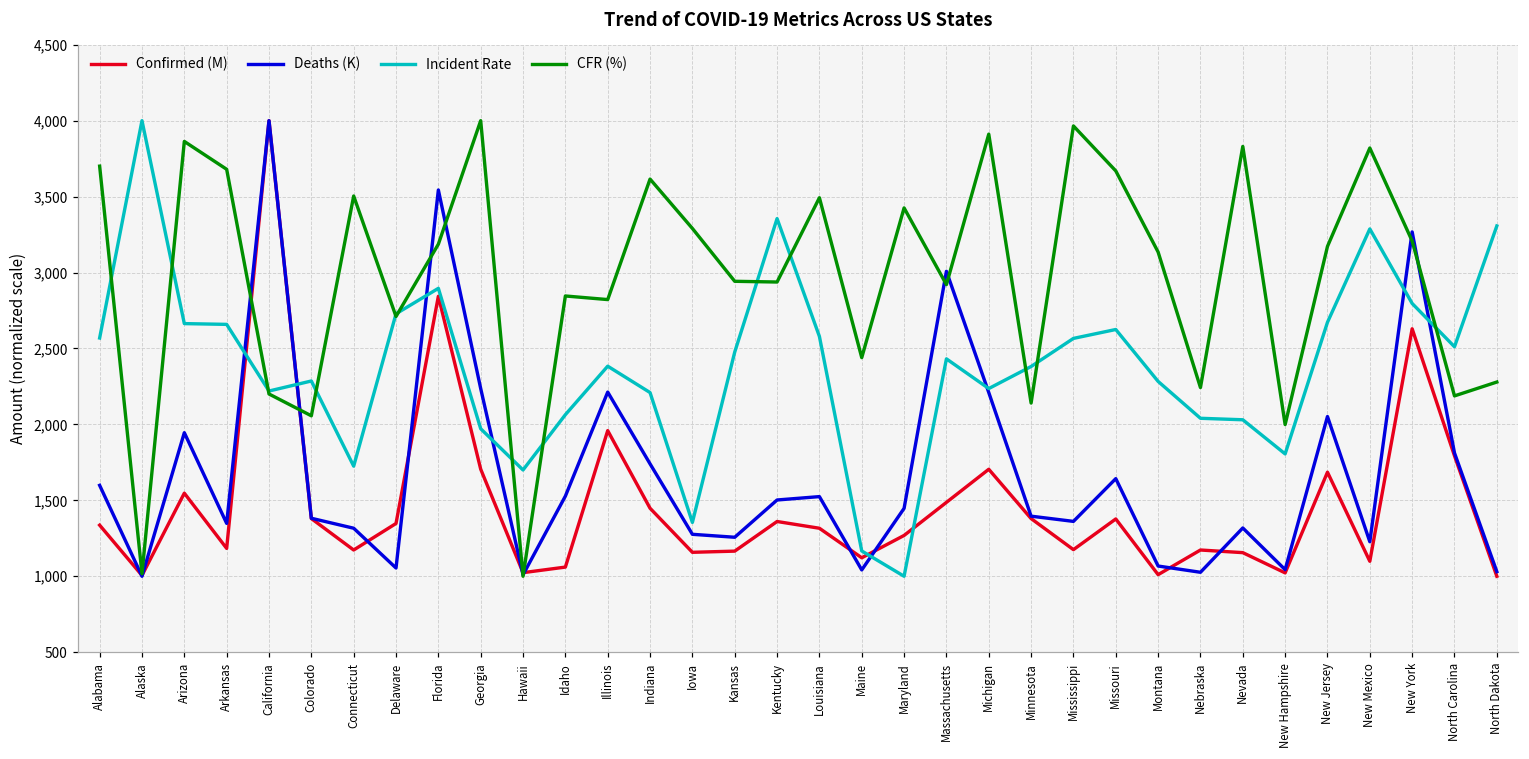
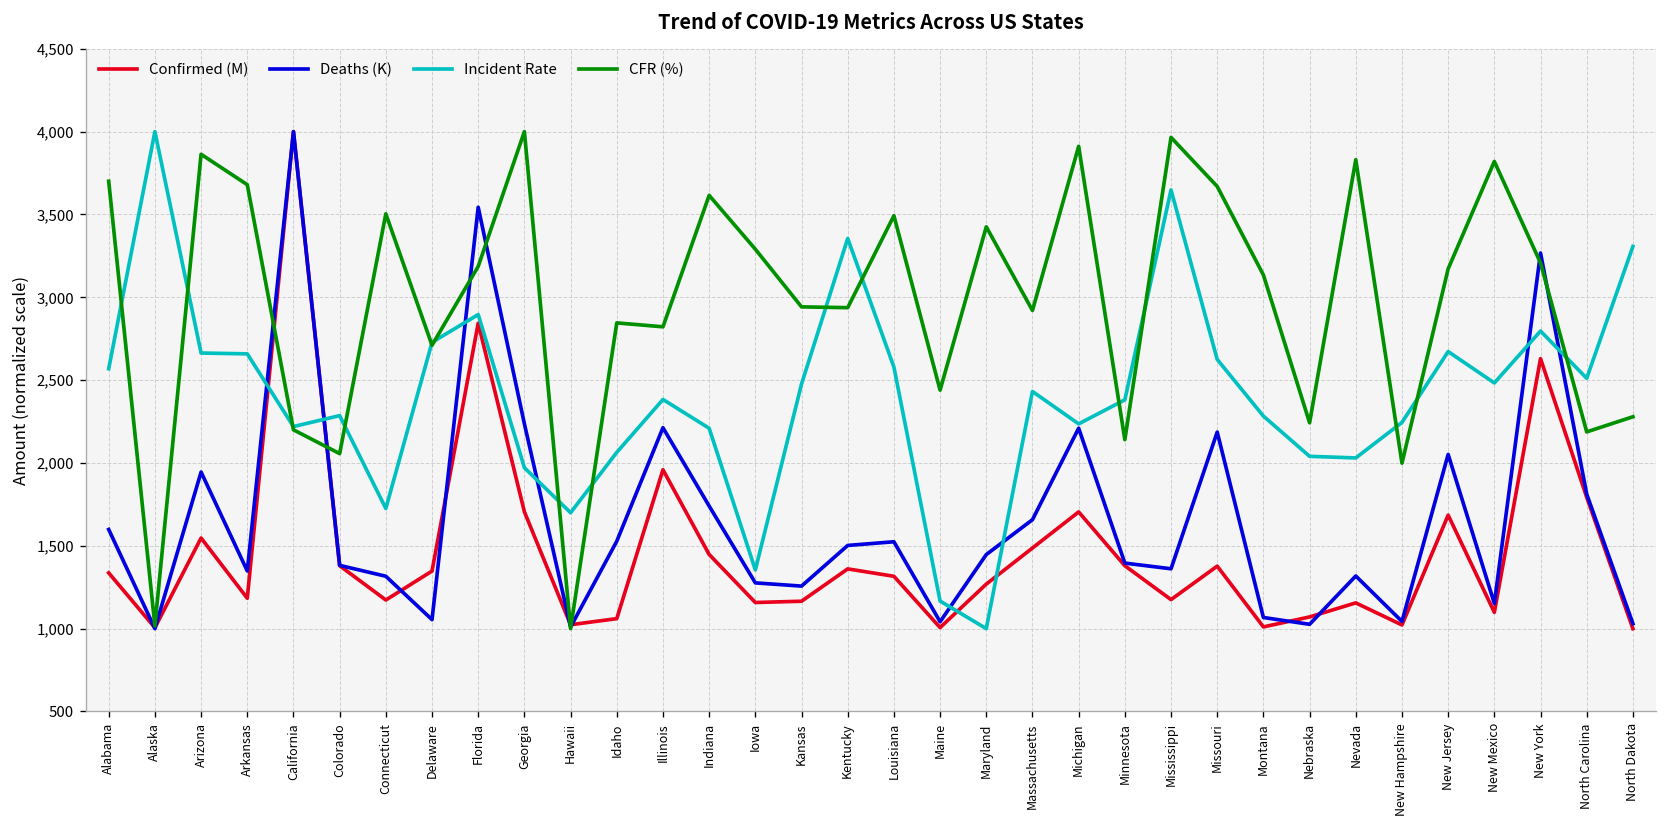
  {
    "Confirmed (M)": {
      "Alabama": "1,340",
      "Arizona": "1,550",
      "Arkansas": "1,180",
      "Connecticut": "1,170",
      "Delaware": "1,350",
      "Florida": "2,840",
      "Georgia": "1,710",
      "Idaho": "1,060",
      "Illinois": "1,960",
      "Indiana": "1,450",
      "Iowa": "1,160",
      "Kansas": "1,170",
      "Kentucky": "1,360",
      "Louisiana": "1,320",
-     "Maine": "1,120",
+     "Maine": "1,010",
      "Maryland": "1,270",
      "Massachusetts": "1,490",
      "Michigan": "1,700",
      "Mississippi": "1,180",
      "Missouri": "1,380",
      "Montana": "1,010",
-     "Nebraska": "1,170",
+     "Nebraska": "1,070",
      "Nevada": "1,160",
      "New Hampshire": "1,020",
      "New Jersey": "1,690",
      "New Mexico": "1,100",
      "New York": "2,630",
      "North Carolina": "1,790",
      "North Dakota": "1,000"
    },
    "Deaths (K)": {
      "Alabama": "1,600",
      "Arizona": "1,950",
      "Arkansas": "1,350",
      "Connecticut": "1,320",
      "Delaware": "1,050",
      "Florida": "3,540",
      "Georgia": "2,240",
      "Idaho": "1,530",
      "Illinois": "2,210",
      "Indiana": "1,740",
      "Iowa": "1,280",
      "Kansas": "1,260",
      "Kentucky": "1,500",
      "Louisiana": "1,520",
      "Maine": "1,040",
      "Maryland": "1,450",
-     "Massachusetts": "3,010",
+     "Massachusetts": "1,660",
      "Michigan": "2,210",
      "Mississippi": "1,360",
-     "Missouri": "1,640",
+     "Missouri": "2,190",
      "Montana": "1,070",
      "Nebraska": "1,030",
      "Nevada": "1,320",
      "New Hampshire": "1,040",
      "New Jersey": "2,050",
-     "New Mexico": "1,230",
+     "New Mexico": "1,150",
      "New York": "3,270",
      "North Carolina": "1,810",
      "North Dakota": "1,030"
    },
    "Incident Rate": {
      "Alabama": "2,570",
      "Alaska": "4,000",
      "Arizona": "2,660",
      "Arkansas": "2,660",
      "California": "2,220",
      "Colorado": "2,290",
      "Connecticut": "1,730",
      "Florida": "2,900",
      "Georgia": "1,970",
      "Hawaii": "1,700",
      "Idaho": "2,060",
      "Illinois": "2,380",
      "Indiana": "2,210",
      "Iowa": "1,350",
      "Kansas": "2,480",
      "Kentucky": "3,360",
      "Louisiana": "2,580",
      "Maine": "1,170",
      "Maryland": "1,000",
      "Massachusetts": "2,430",
      "Michigan": "2,240",
      "Minnesota": "2,380",
-     "Mississippi": "2,570",
+     "Mississippi": "3,650",
      "Missouri": "2,620",
      "Montana": "2,280",
      "Nebraska": "2,040",
      "Nevada": "2,030",
-     "New Hampshire": "1,810",
+     "New Hampshire": "2,240",
      "New Jersey": "2,670",
-     "New Mexico": "3,290",
+     "New Mexico": "2,480",
      "New York": "2,800",
      "North Carolina": "2,510",
      "North Dakota": "3,310"
    },
    "CFR (%)": {
      "Alabama": "3,700",
      "Arizona": "3,860",
      "Arkansas": "3,680",
      "California": "2,200",
      "Colorado": "2,060",
      "Connecticut": "3,500",
      "Florida": "3,190",
      "Georgia": "4,000",
      "Idaho": "2,850",
      "Illinois": "2,820",
      "Indiana": "3,620",
      "Iowa": "3,290",
      "Kansas": "2,940",
      "Kentucky": "2,940",
      "Louisiana": "3,490",
      "Maine": "2,440",
      "Maryland": "3,430",
      "Massachusetts": "2,920",
      "Michigan": "3,910",
      "Minnesota": "2,140",
      "Mississippi": "3,970",
      "Missouri": "3,670",
      "Montana": "3,130",
      "Nebraska": "2,240",
      "Nevada": "3,830",
      "New Hampshire": "2,000",
      "New Jersey": "3,170",
      "New Mexico": "3,820",
      "New York": "3,210",
      "North Carolina": "2,190",
      "North Dakota": "2,280"
    }
  }
